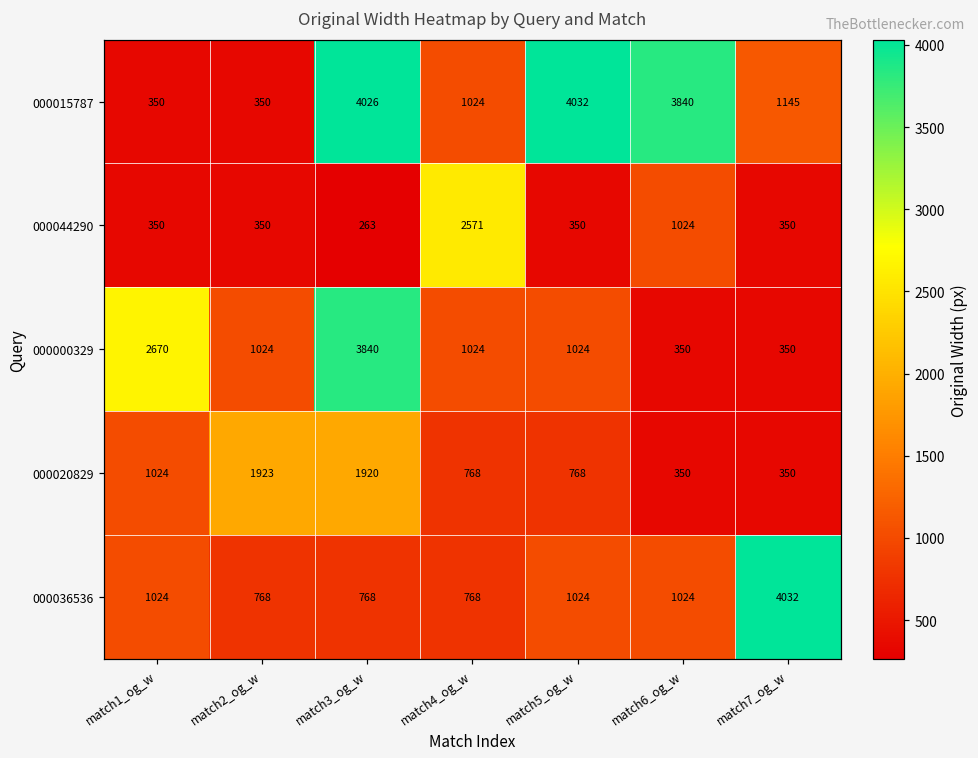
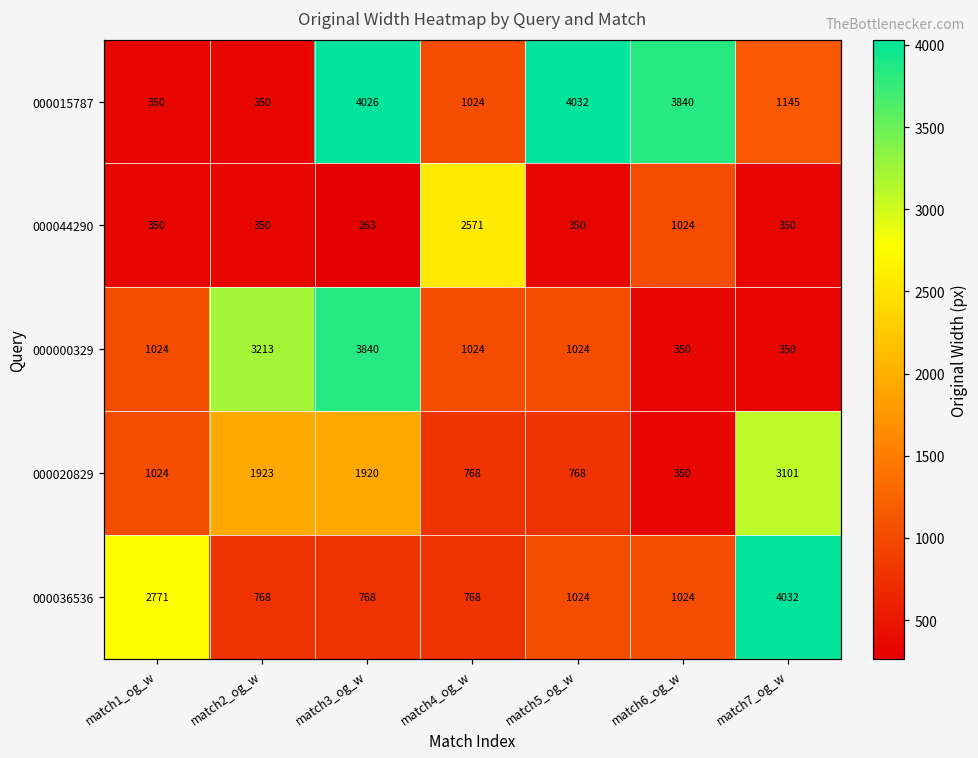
  {
    "000015787": {
      "match1_og_w": 350,
      "match2_og_w": 350,
      "match3_og_w": 4026,
      "match4_og_w": 1024,
      "match5_og_w": 4032,
      "match6_og_w": 3840,
      "match7_og_w": 1145
    },
    "000044290": {
      "match1_og_w": 350,
      "match2_og_w": 350,
      "match3_og_w": 263,
      "match4_og_w": 2571,
      "match5_og_w": 350,
      "match6_og_w": 1024,
      "match7_og_w": 350
    },
    "000000329": {
-     "match1_og_w": 2670,
-     "match2_og_w": 1024,
+     "match1_og_w": 1024,
+     "match2_og_w": 3213,
      "match3_og_w": 3840,
      "match4_og_w": 1024,
      "match5_og_w": 1024,
      "match6_og_w": 350,
      "match7_og_w": 350
    },
    "000020829": {
      "match1_og_w": 1024,
      "match2_og_w": 1923,
      "match3_og_w": 1920,
      "match4_og_w": 768,
      "match5_og_w": 768,
      "match6_og_w": 350,
-     "match7_og_w": 350
+     "match7_og_w": 3101
    },
    "000036536": {
-     "match1_og_w": 1024,
+     "match1_og_w": 2771,
      "match2_og_w": 768,
      "match3_og_w": 768,
      "match4_og_w": 768,
      "match5_og_w": 1024,
      "match6_og_w": 1024,
      "match7_og_w": 4032
    }
  }
